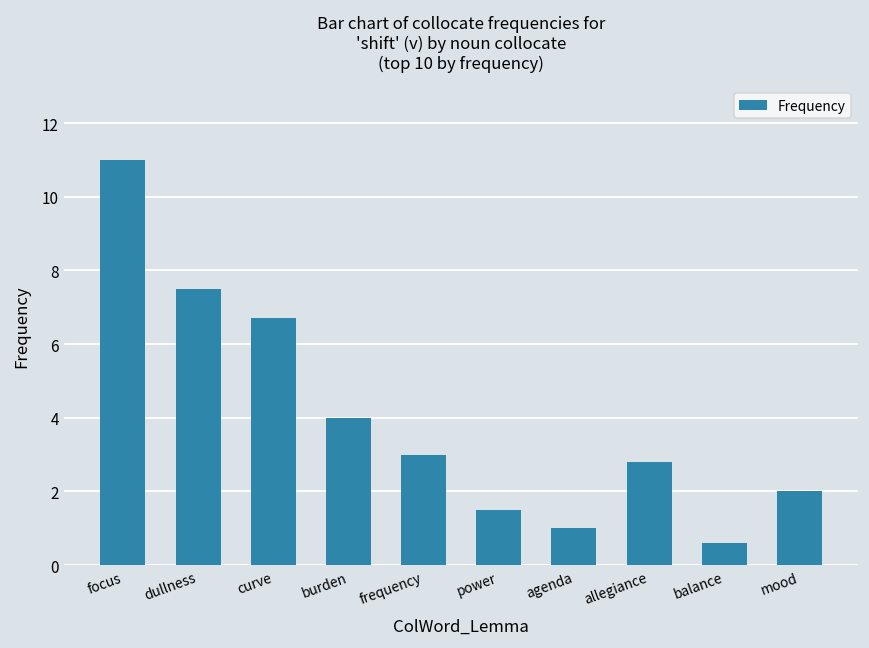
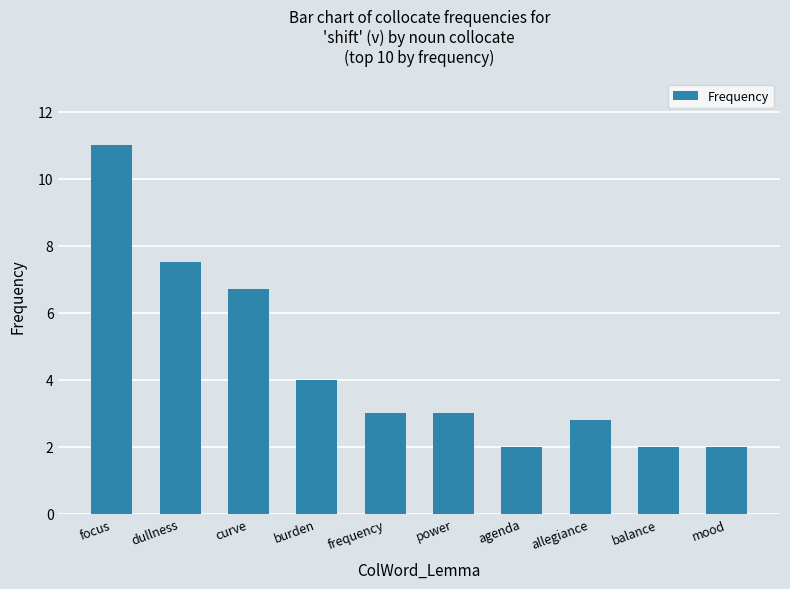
  {
    "focus": 11.0,
    "dullness": 7.5,
    "curve": 6.7,
    "burden": 4.0,
    "frequency": 3.0,
-   "power": 1.5,
-   "agenda": 1,
+   "power": 3.0,
+   "agenda": 2,
    "allegiance": 2.8,
-   "balance": 0.6,
+   "balance": 2.0,
    "mood": 2.0
  }
